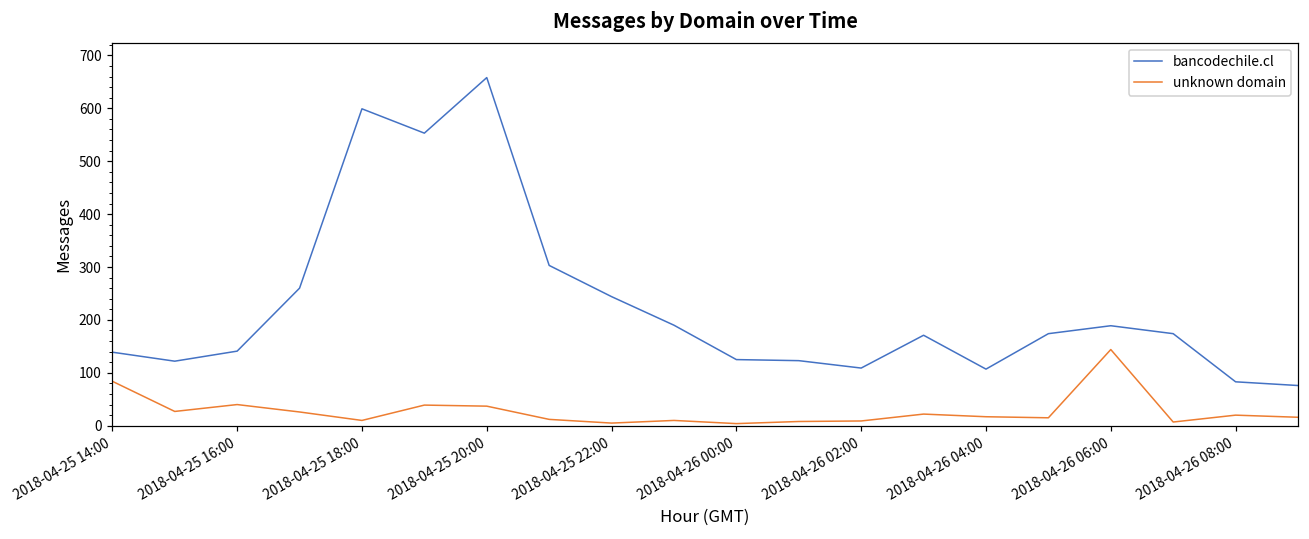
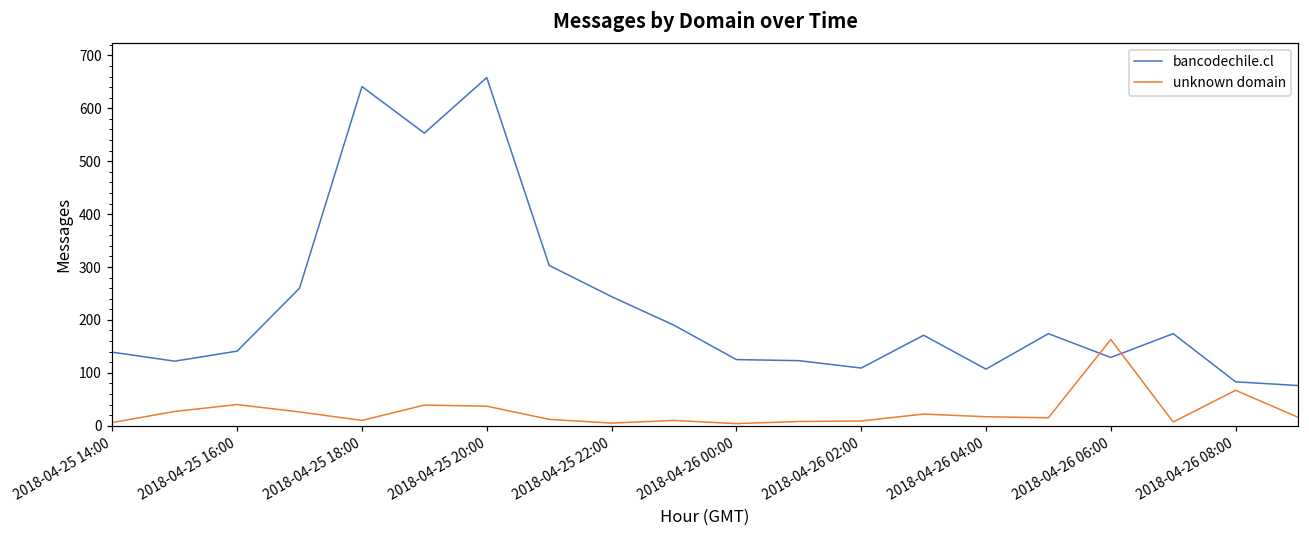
  {
    "bancodechile.cl": {
      "2018-04-25 14:00": 140,
      "2018-04-25 16:00": 140,
-     "2018-04-25 18:00": 600,
+     "2018-04-25 18:00": 640,
      "2018-04-25 20:00": 660,
      "2018-04-25 22:00": 240,
      "2018-04-26 00:00": 130,
      "2018-04-26 02:00": 110,
      "2018-04-26 04:00": 110,
-     "2018-04-26 06:00": 190,
+     "2018-04-26 06:00": 130,
      "2018-04-26 08:00": 80
    },
    "unknown domain": {
-     "2018-04-25 14:00": 80,
+     "2018-04-25 14:00": 10,
      "2018-04-25 16:00": 40,
      "2018-04-25 18:00": 10,
      "2018-04-25 20:00": 40,
      "2018-04-25 22:00": 10,
      "2018-04-26 00:00": 0,
      "2018-04-26 02:00": 10,
      "2018-04-26 04:00": 20,
-     "2018-04-26 06:00": 140,
-     "2018-04-26 08:00": 20
+     "2018-04-26 06:00": 160,
+     "2018-04-26 08:00": 70
    }
  }
